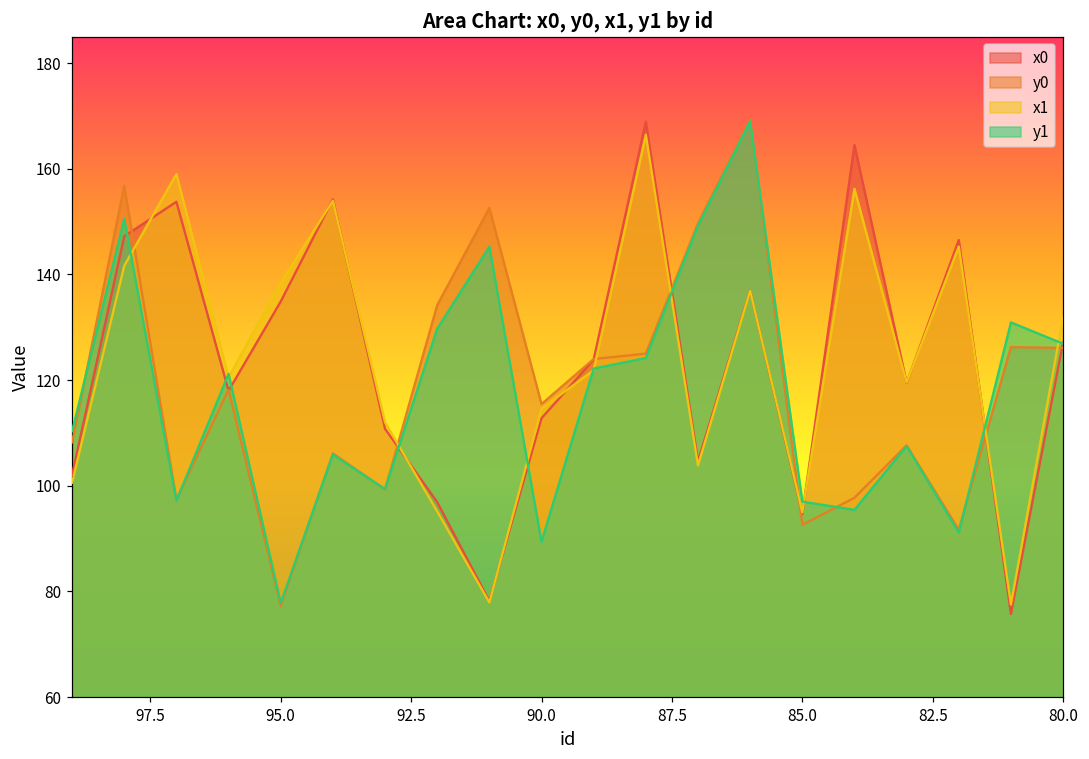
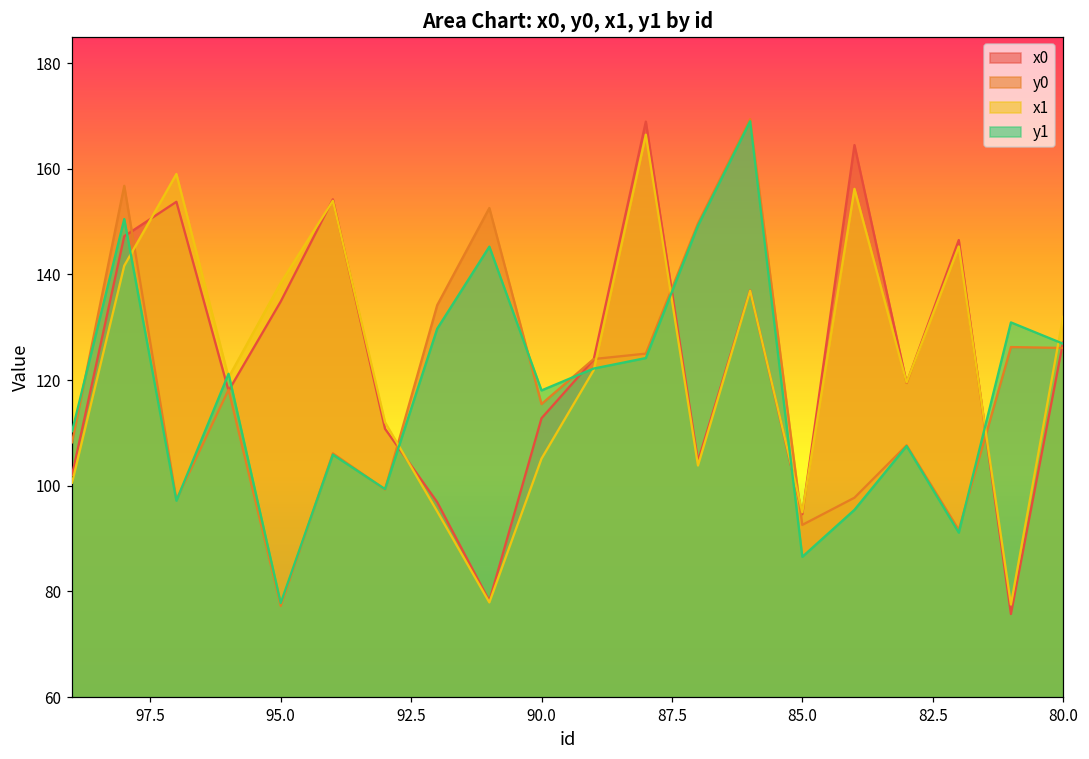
  {
    "x1": {
      "95.0": 138,
-     "90.0": 115,
+     "90.0": 105,
      "80.0": 132
    },
    "y1": {
-     "90.0": 89,
-     "85.0": 97
+     "90.0": 118,
+     "85.0": 87
    }
  }
